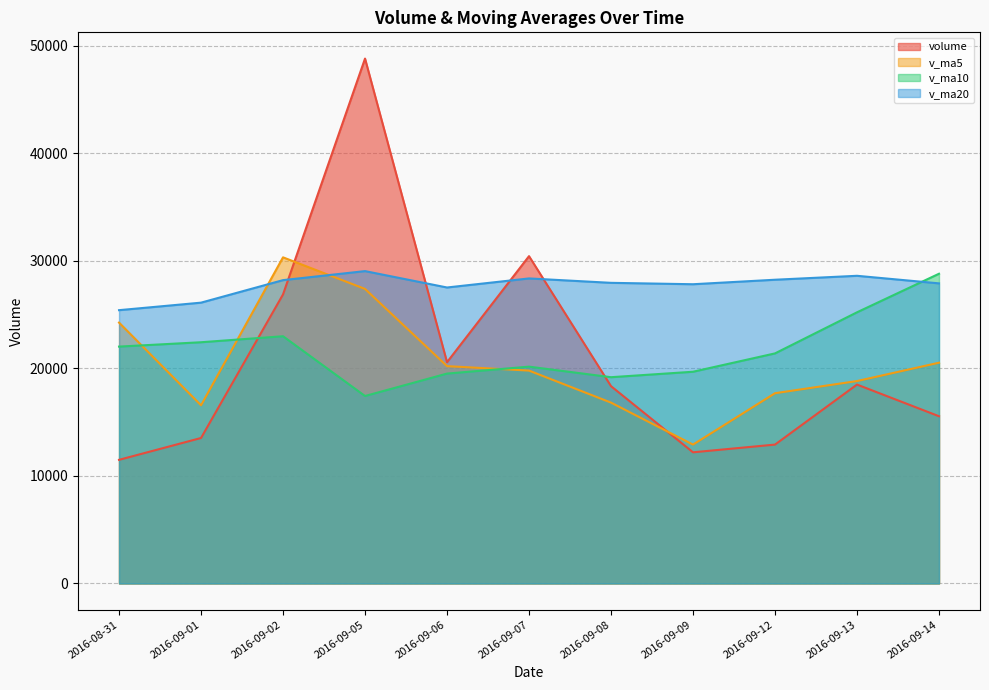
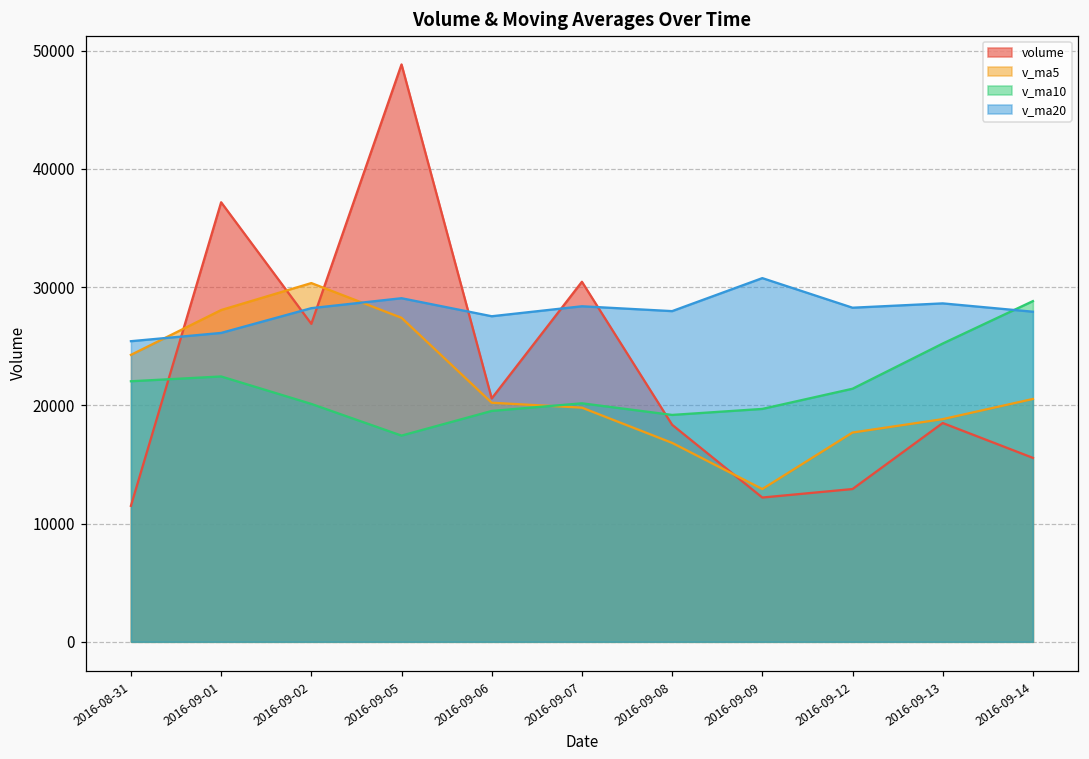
  {
    "volume": {
      "2016-08-31": 11500,
-     "2016-09-01": 13500,
+     "2016-09-01": 37200,
      "2016-09-02": 26900,
      "2016-09-05": 48800,
      "2016-09-06": 20600,
      "2016-09-07": 30400,
      "2016-09-08": 18400,
      "2016-09-09": 12200,
      "2016-09-12": 12900,
      "2016-09-13": 18500,
      "2016-09-14": 15600
    },
    "v_ma5": {
      "2016-08-31": 24300,
-     "2016-09-01": 16600,
+     "2016-09-01": 28100,
      "2016-09-02": 30300,
      "2016-09-05": 27400,
      "2016-09-06": 20200,
      "2016-09-07": 19800,
      "2016-09-08": 16800,
      "2016-09-09": 12900,
      "2016-09-12": 17700,
      "2016-09-13": 18800,
      "2016-09-14": 20500
    },
    "v_ma10": {
      "2016-08-31": 22000,
      "2016-09-01": 22400,
-     "2016-09-02": 23000,
+     "2016-09-02": 20100,
      "2016-09-05": 17400,
      "2016-09-06": 19500,
      "2016-09-07": 20200,
      "2016-09-08": 19200,
      "2016-09-09": 19700,
      "2016-09-12": 21400,
      "2016-09-13": 25200,
      "2016-09-14": 28800
    },
    "v_ma20": {
      "2016-08-31": 25400,
      "2016-09-01": 26100,
      "2016-09-02": 28200,
      "2016-09-05": 29100,
      "2016-09-06": 27500,
      "2016-09-07": 28400,
      "2016-09-08": 28000,
-     "2016-09-09": 27800,
+     "2016-09-09": 30800,
      "2016-09-12": 28300,
      "2016-09-13": 28600,
      "2016-09-14": 27900
    }
  }
